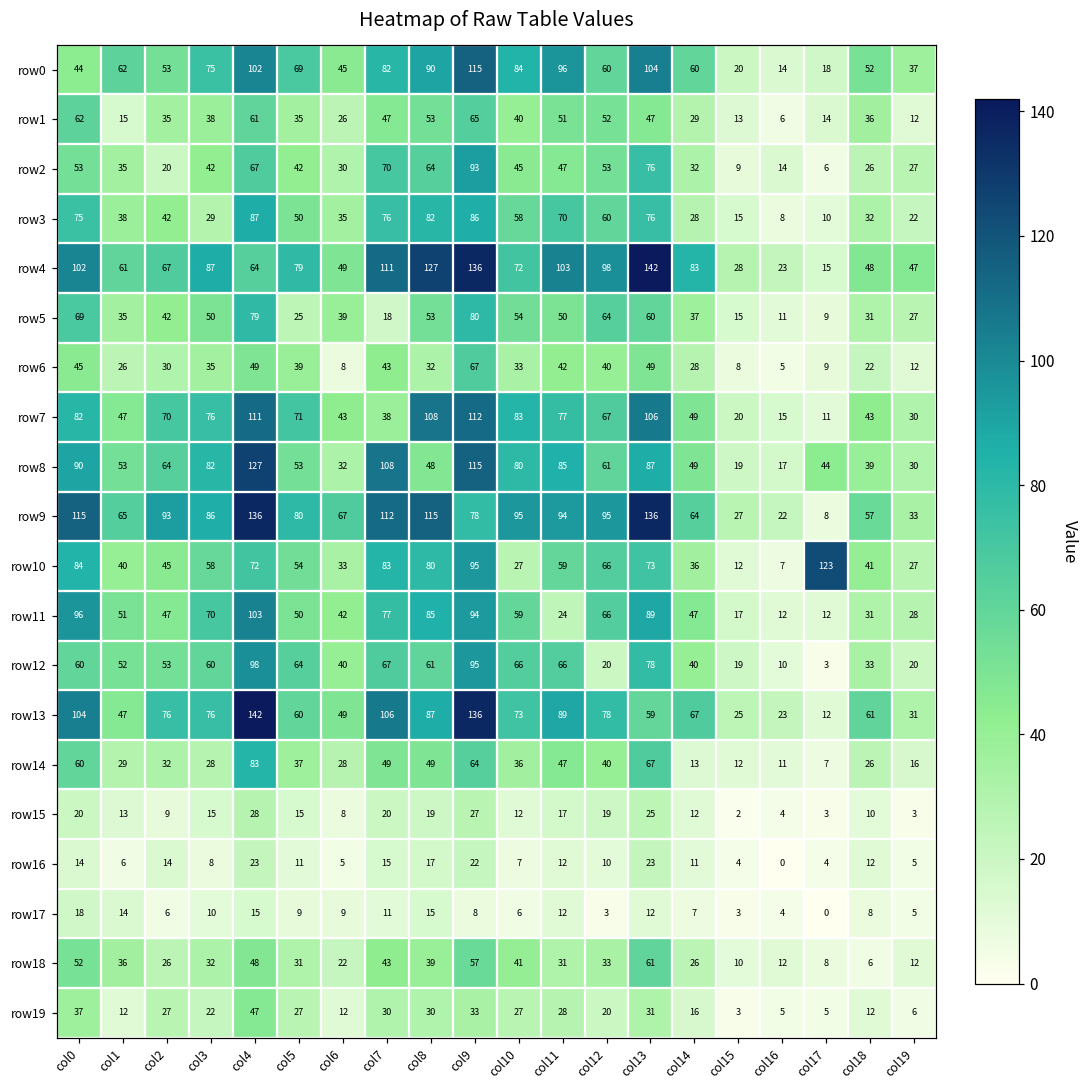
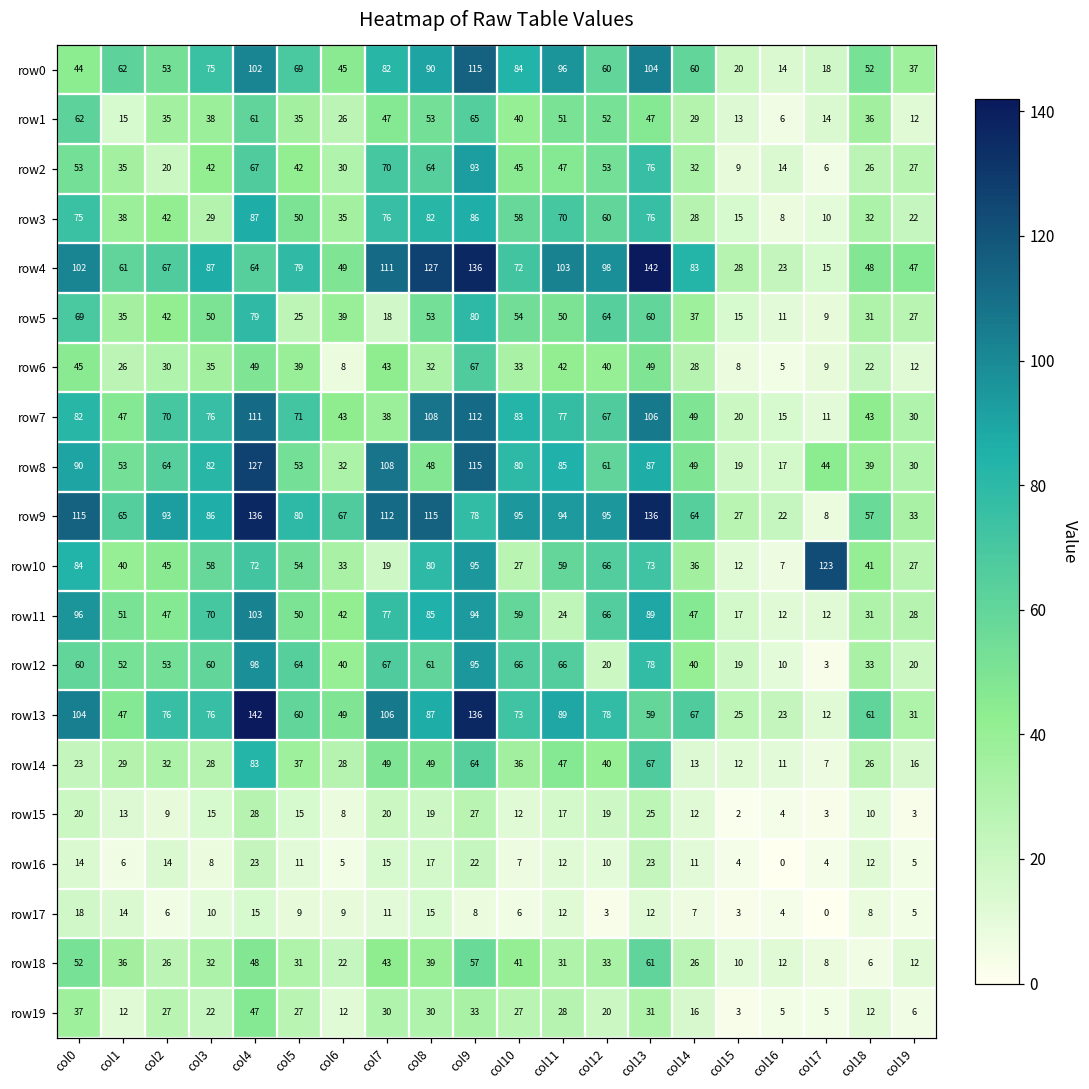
  {
    "row10": {
      "col0": 84,
      "col1": 40,
      "col2": 45,
      "col3": 58,
      "col4": 72,
      "col5": 54,
      "col6": 33,
-     "col7": 83,
+     "col7": 19,
      "col8": 80,
      "col9": 95,
      "col10": 27,
      "col11": 59,
      "col12": 66,
      "col13": 73,
      "col14": 36,
      "col15": 12,
      "col16": 7,
      "col17": 123,
      "col18": 41,
      "col19": 27
    },
    "row14": {
-     "col0": 60,
+     "col0": 23,
      "col1": 29,
      "col2": 32,
      "col3": 28,
      "col4": 83,
      "col5": 37,
      "col6": 28,
      "col7": 49,
      "col8": 49,
      "col9": 64,
      "col10": 36,
      "col11": 47,
      "col12": 40,
      "col13": 67,
      "col14": 13,
      "col15": 12,
      "col16": 11,
      "col17": 7,
      "col18": 26,
      "col19": 16
    }
  }
